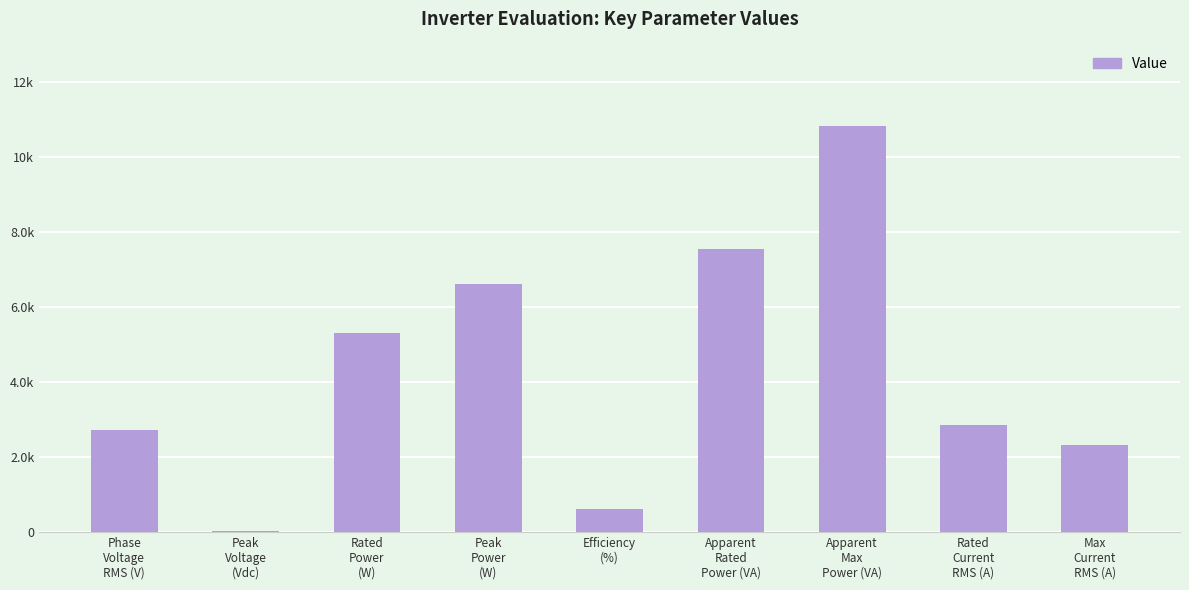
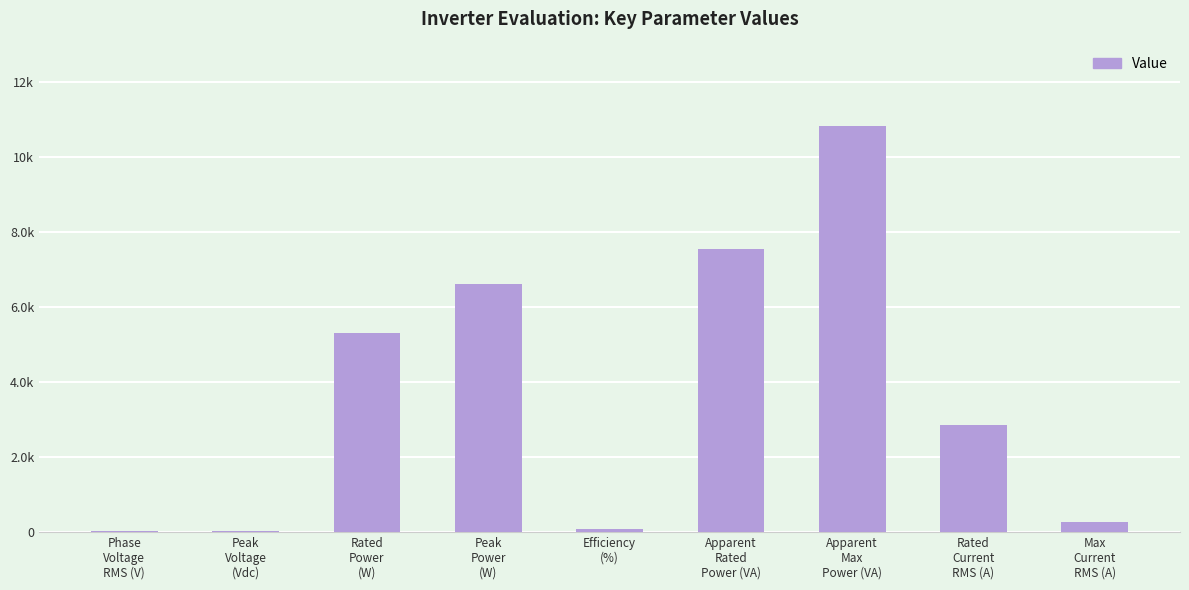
  {
-   "Phase Voltage RMS (V)": 2700,
+   "Phase Voltage RMS (V)": 0,
    "Rated Power (W)": 5300,
    "Peak Power (W)": 6600,
-   "Efficiency (%)": 600,
+   "Efficiency (%)": 100,
    "Apparent Rated Power (VA)": 7500,
    "Apparent Max Power (VA)": 10800,
    "Rated Current RMS (A)": 2800,
-   "Max Current RMS (A)": 2300
+   "Max Current RMS (A)": 300
  }
